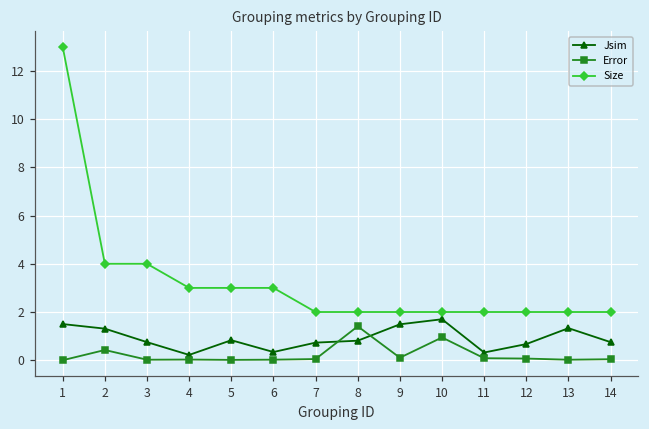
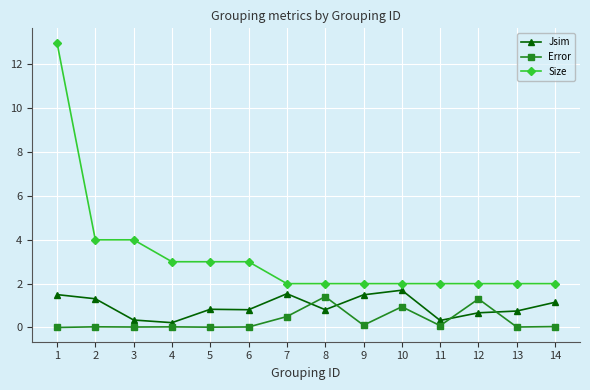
  {
    "Jsim": {
      "1": 1.5,
      "2": 1.3,
-     "3": 0.8,
+     "3": 0.3,
      "4": 0.2,
      "5": 0.8,
-     "6": 0.3,
-     "7": 0.7,
+     "6": 0.8,
+     "7": 1.5,
      "8": 0.8,
      "9": 1.5,
      "10": 1.7,
      "11": 0.3,
      "12": 0.7,
-     "13": 1.3,
-     "14": 0.8
+     "13": 0.8,
+     "14": 1.2
    },
    "Error": {
      "1": 0.0,
-     "2": 0.4,
+     "2": 0.0,
      "3": 0.0,
      "4": 0.0,
      "5": 0.0,
      "6": 0.0,
-     "7": 0.0,
+     "7": 0.5,
      "8": 1.4,
      "9": 0.1,
      "10": 0.9,
      "11": 0.1,
-     "12": 0.1,
+     "12": 1.3,
      "13": 0.0,
      "14": 0.0
    },
    "Size": {
      "1": 13.0,
      "2": 4.0,
      "3": 4.0,
      "4": 3.0,
      "5": 3.0,
      "6": 3.0,
      "7": 2.0,
      "8": 2.0,
      "9": 2.0,
      "10": 2.0,
      "11": 2.0,
      "12": 2.0,
      "13": 2.0,
      "14": 2.0
    }
  }
